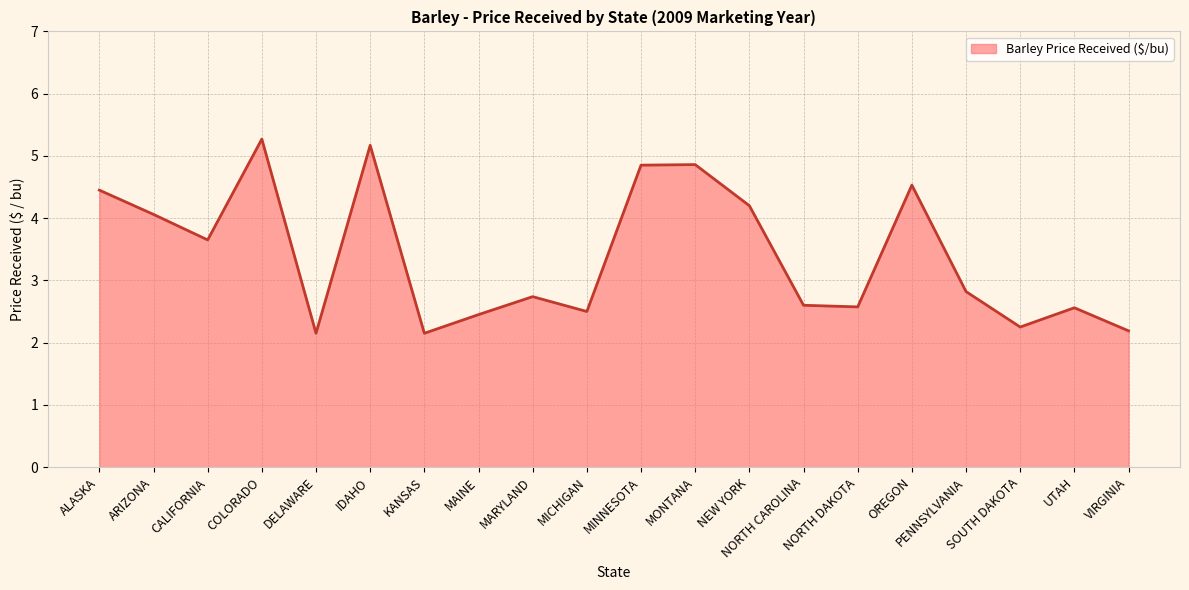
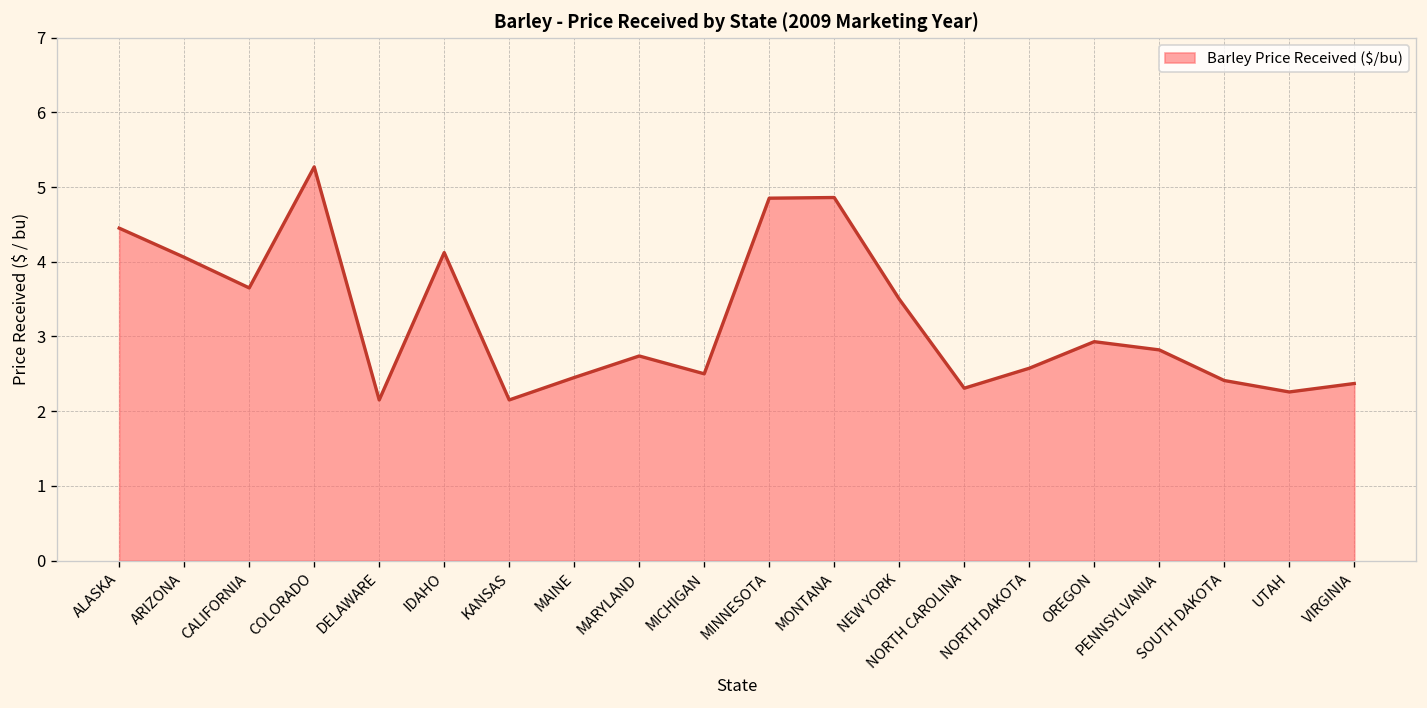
  {
    "ALASKA": 4.4,
    "ARIZONA": 4.1,
    "CALIFORNIA": 3.7,
    "COLORADO": 5.3,
    "DELAWARE": 2.2,
-   "IDAHO": 5.2,
+   "IDAHO": 4.1,
    "KANSAS": 2.2,
    "MAINE": 2.5,
    "MARYLAND": 2.7,
    "MICHIGAN": 2.5,
    "MINNESOTA": 4.9,
    "MONTANA": 4.9,
-   "NEW YORK": 4.2,
-   "NORTH CAROLINA": 2.6,
+   "NEW YORK": 3.5,
+   "NORTH CAROLINA": 2.3,
    "NORTH DAKOTA": 2.6,
-   "OREGON": 4.5,
+   "OREGON": 2.9,
    "PENNSYLVANIA": 2.8,
-   "SOUTH DAKOTA": 2.3,
-   "UTAH": 2.6,
-   "VIRGINIA": 2.2
+   "SOUTH DAKOTA": 2.4,
+   "UTAH": 2.3,
+   "VIRGINIA": 2.4
  }
